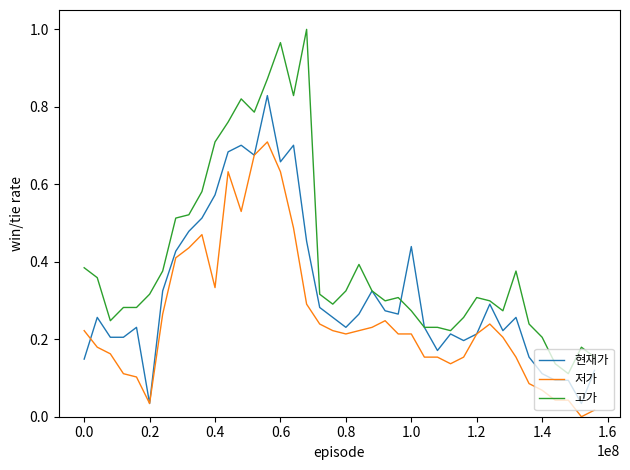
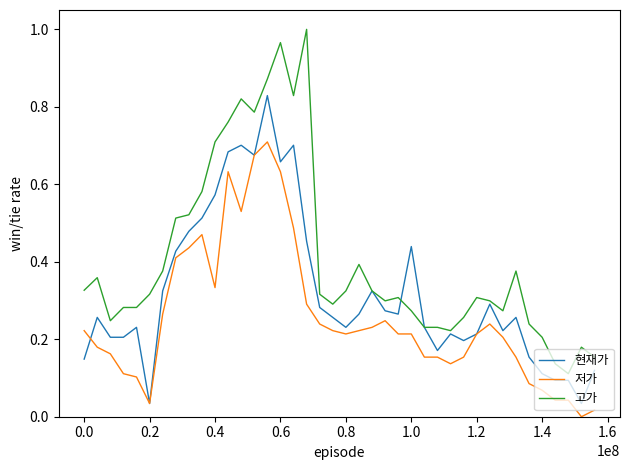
  {
    "현재가": {
      "0.0": 0.15,
      "0.4": 0.57,
      "0.6": 0.66,
      "0.8": 0.23,
      "1.0": 0.44
    },
    "저가": {
      "0.0": 0.22,
      "0.4": 0.33,
      "0.6": 0.63,
      "0.8": 0.21,
      "1.0": 0.21
    },
    "고가": {
-     "0.0": 0.38,
+     "0.0": 0.33,
      "0.2": 0.32,
      "0.4": 0.71,
      "0.6": 0.97,
      "0.8": 0.32,
      "1.0": 0.27,
      "1.2": 0.31,
      "1.4": 0.21
    }
  }
